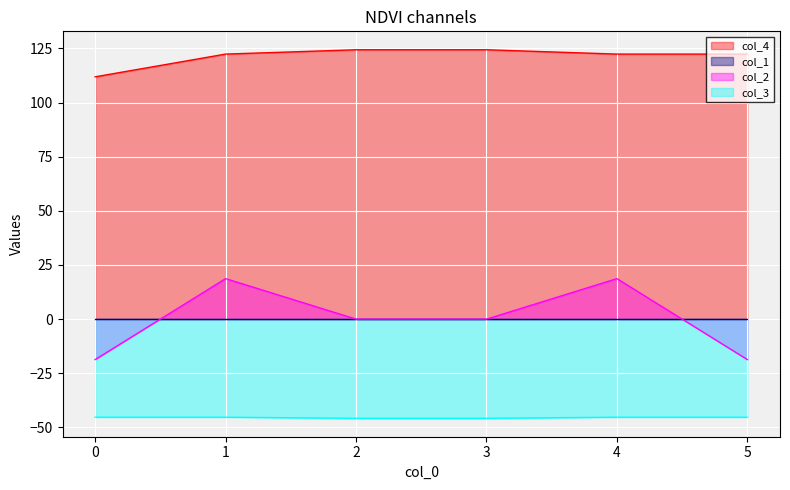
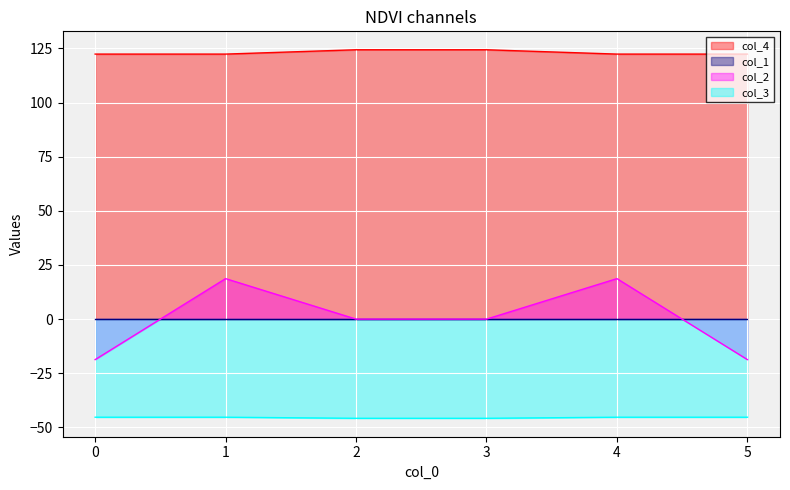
  {
    "col_4": {
-     "0": 112,
+     "0": 122,
      "1": 122,
      "2": 124,
      "3": 124,
      "4": 122
    }
  }
